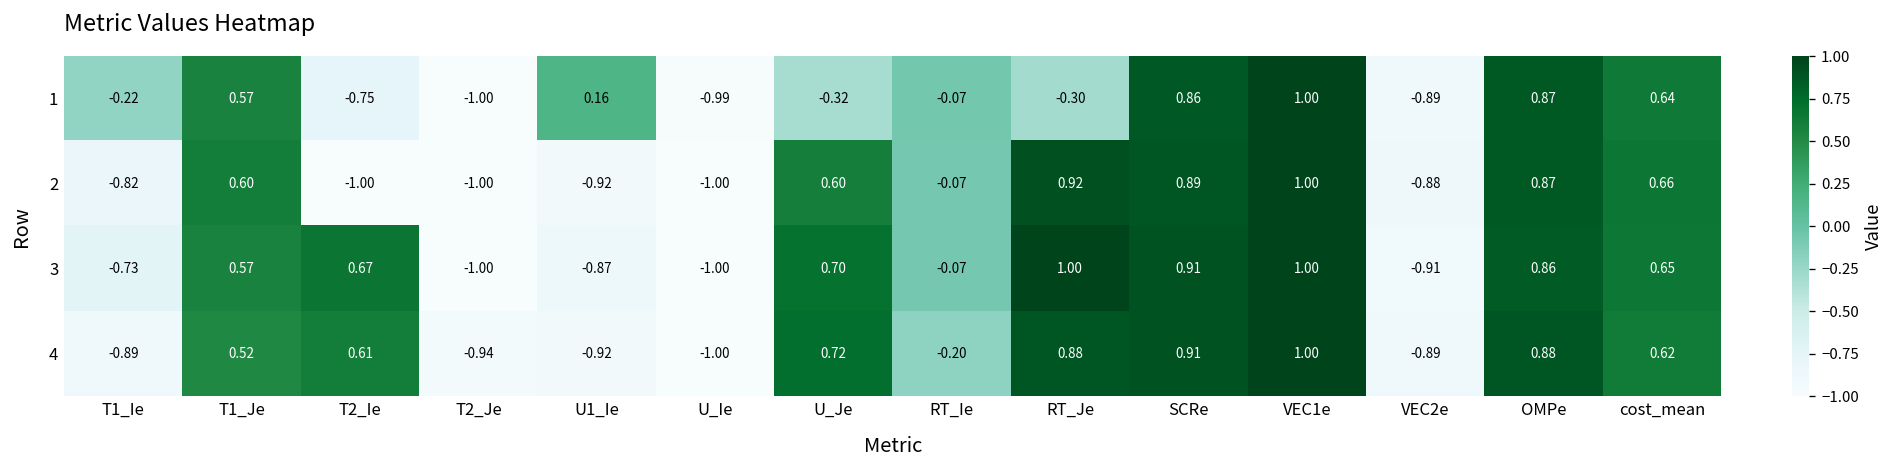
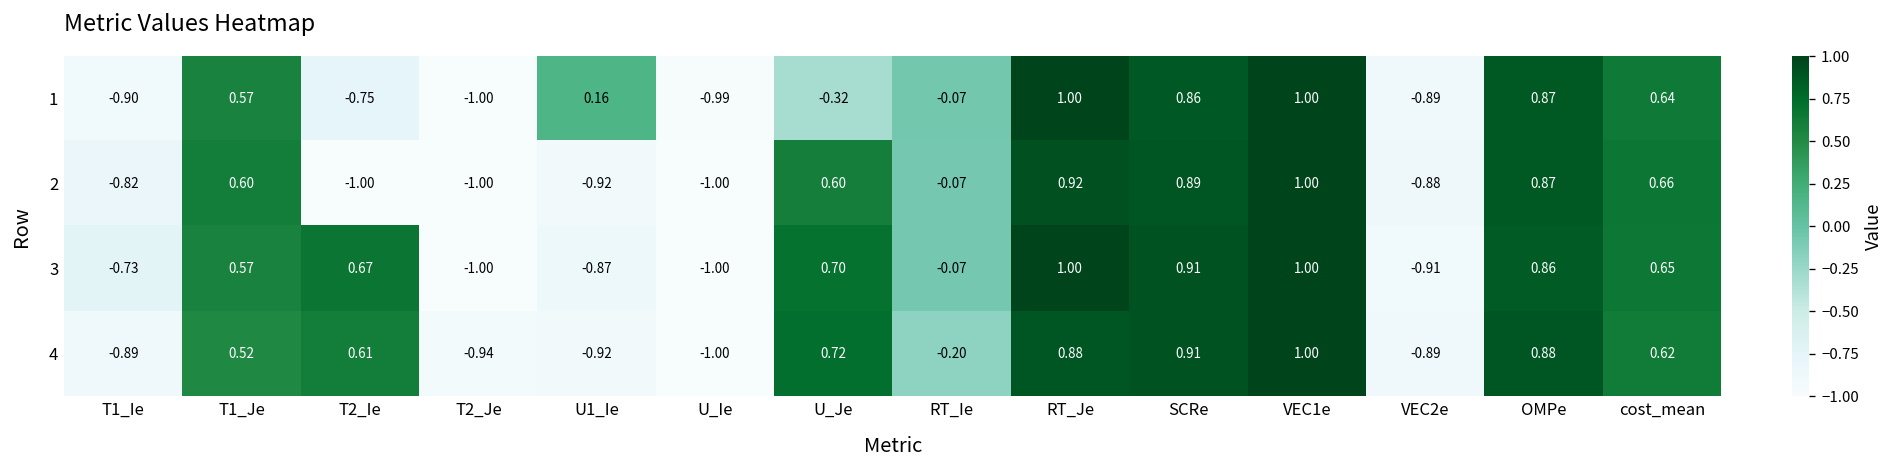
  {
    "1": {
-     "T1_Ie": -0.22,
+     "T1_Ie": -0.90,
      "T1_Je": 0.57,
      "T2_Ie": -0.75,
      "T2_Je": -1.00,
      "U1_Ie": 0.16,
      "U_Ie": -0.99,
      "U_Je": -0.32,
      "RT_Ie": -0.07,
-     "RT_Je": -0.30,
+     "RT_Je": 1.00,
      "SCRe": 0.86,
      "VEC1e": 1.00,
      "VEC2e": -0.89,
      "OMPe": 0.87,
      "cost_mean": 0.64
    },
    "2": {
      "T1_Ie": -0.82,
      "T1_Je": 0.60,
      "T2_Ie": -1.00,
      "T2_Je": -1.00,
      "U1_Ie": -0.92,
      "U_Ie": -1.00,
      "U_Je": 0.60,
      "RT_Ie": -0.07,
      "RT_Je": 0.92,
      "SCRe": 0.89,
      "VEC1e": 1.00,
      "VEC2e": -0.88,
      "OMPe": 0.87,
      "cost_mean": 0.66
    },
    "3": {
      "T1_Ie": -0.73,
      "T1_Je": 0.57,
      "T2_Ie": 0.67,
      "T2_Je": -1.00,
      "U1_Ie": -0.87,
      "U_Ie": -1.00,
      "U_Je": 0.70,
      "RT_Ie": -0.07,
      "RT_Je": 1.00,
      "SCRe": 0.91,
      "VEC1e": 1.00,
      "VEC2e": -0.91,
      "OMPe": 0.86,
      "cost_mean": 0.65
    },
    "4": {
      "T1_Ie": -0.89,
      "T1_Je": 0.52,
      "T2_Ie": 0.61,
      "T2_Je": -0.94,
      "U1_Ie": -0.92,
      "U_Ie": -1.00,
      "U_Je": 0.72,
      "RT_Ie": -0.20,
      "RT_Je": 0.88,
      "SCRe": 0.91,
      "VEC1e": 1.00,
      "VEC2e": -0.89,
      "OMPe": 0.88,
      "cost_mean": 0.62
    }
  }
